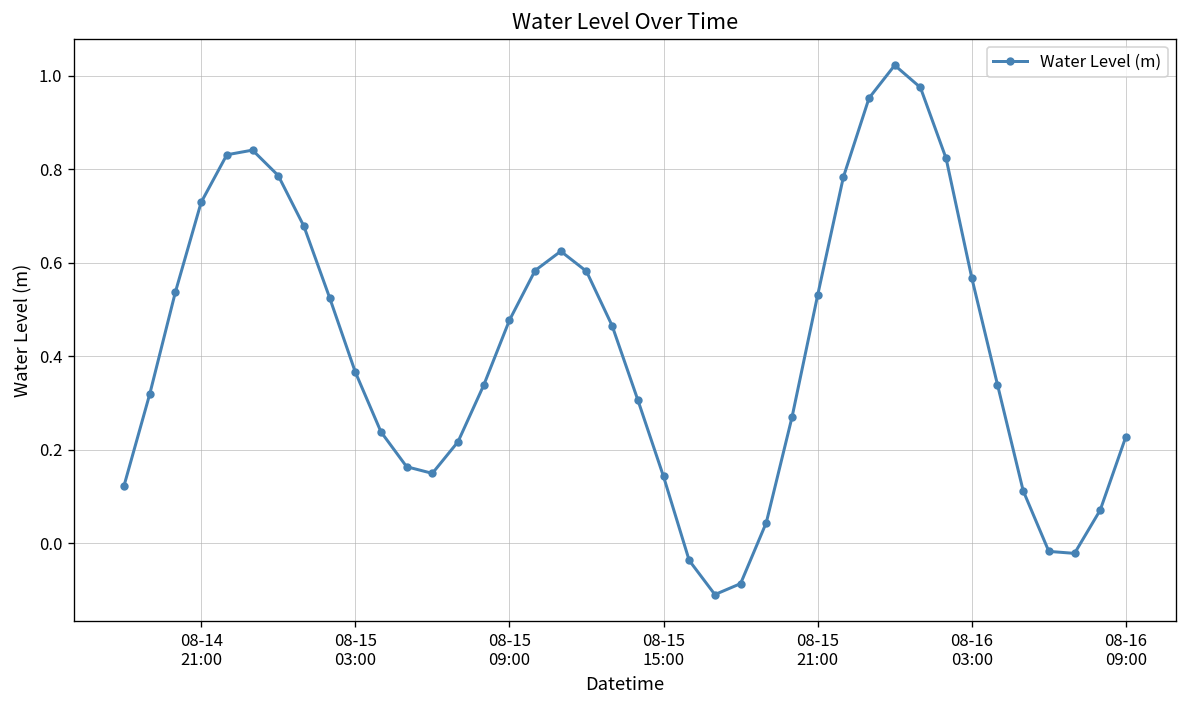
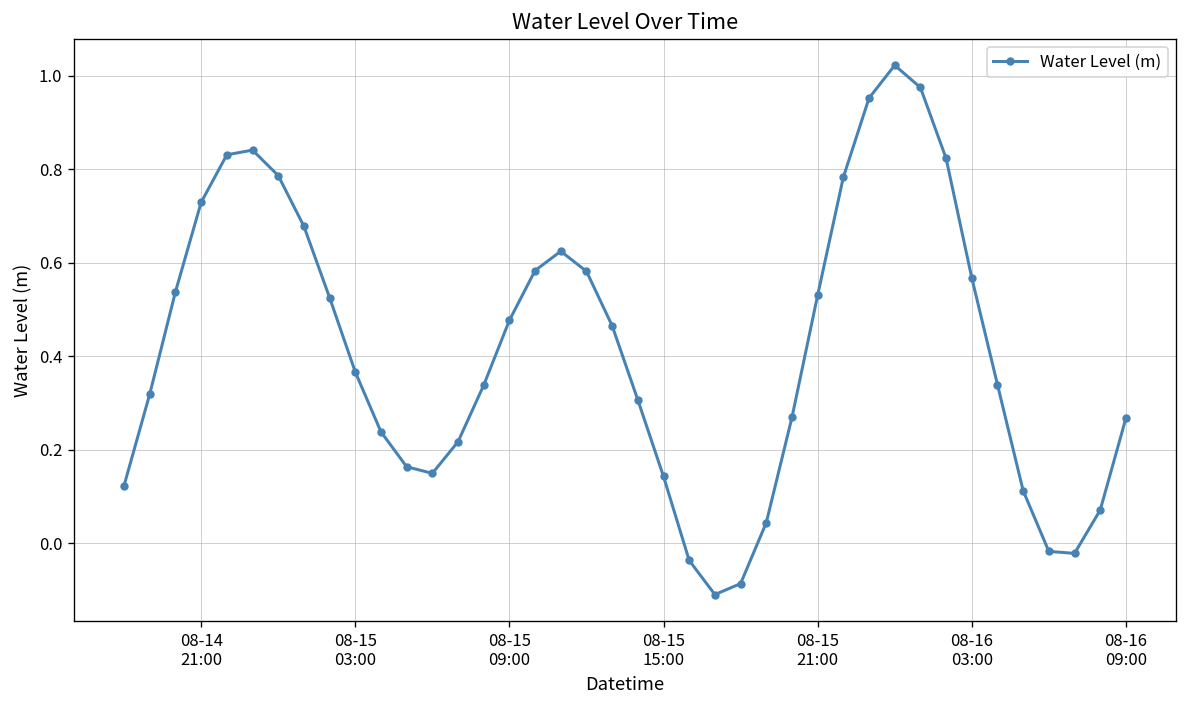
  {
    "08-14 21:00": 0.73,
    "08-15 03:00": 0.37,
    "08-15 09:00": 0.48,
    "08-15 15:00": 0.14,
    "08-15 21:00": 0.53,
    "08-16 03:00": 0.57,
-   "08-16 09:00": 0.23
+   "08-16 09:00": 0.27
  }
